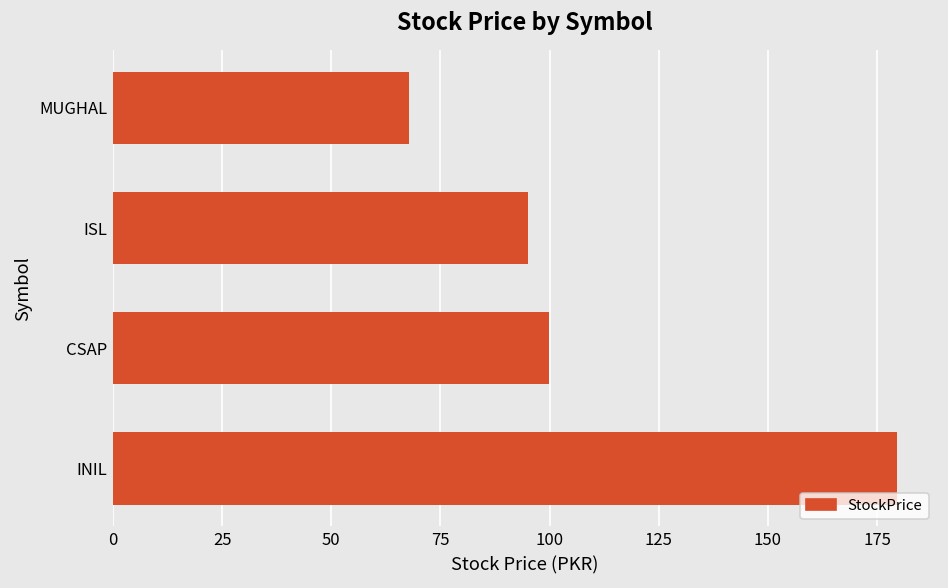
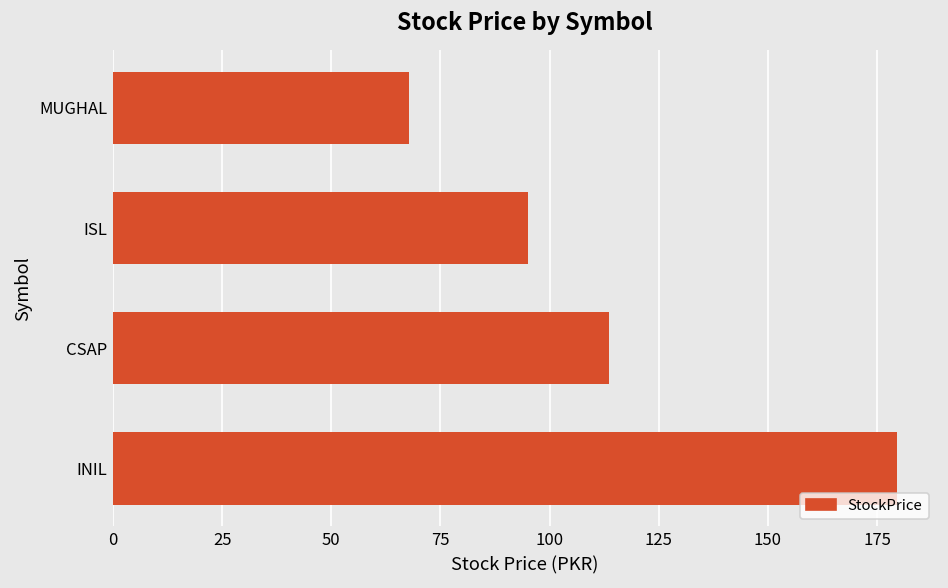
  {
    "MUGHAL": 68,
    "ISL": 95,
-   "CSAP": 100,
+   "CSAP": 114,
    "INIL": 180
  }
